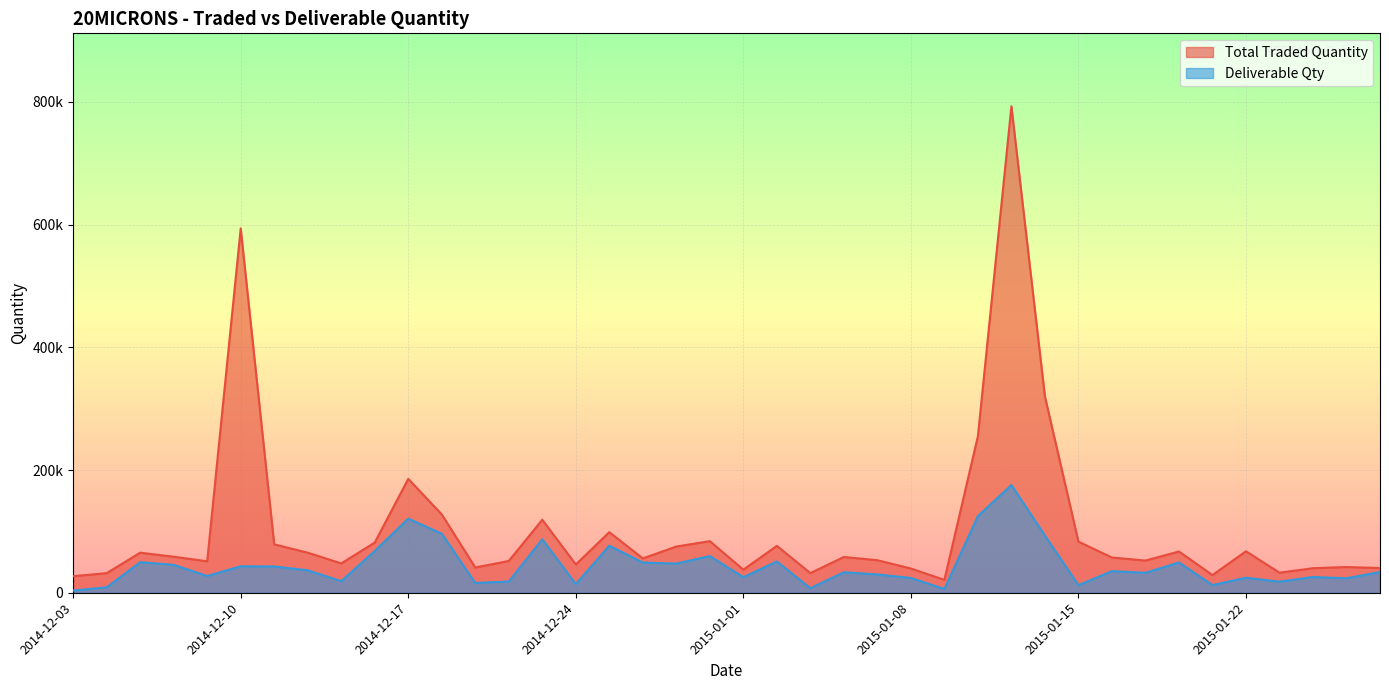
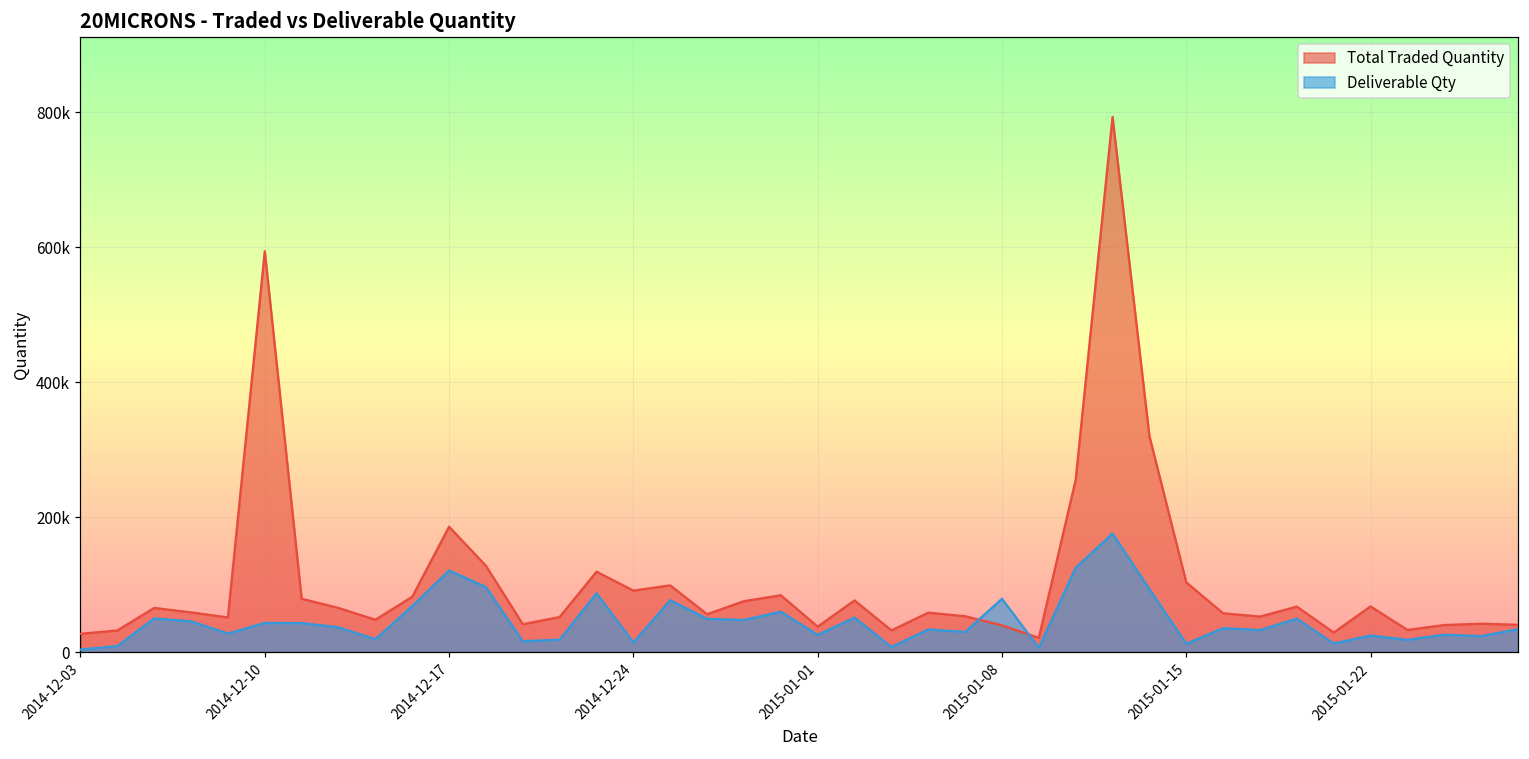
  {
    "Total Traded Quantity": {
      "2014-12-03": 30000,
      "2014-12-10": 590000,
      "2014-12-17": 190000,
-     "2014-12-24": 50000,
+     "2014-12-24": 90000,
      "2015-01-01": 40000,
      "2015-01-08": 40000,
-     "2015-01-15": 80000,
+     "2015-01-15": 100000,
      "2015-01-22": 70000
    },
    "Deliverable Qty": {
      "2014-12-03": 0,
      "2014-12-10": 40000,
      "2014-12-17": 120000,
      "2014-12-24": 10000,
      "2015-01-01": 30000,
-     "2015-01-08": 20000,
+     "2015-01-08": 80000,
      "2015-01-15": 10000,
      "2015-01-22": 20000
    }
  }
